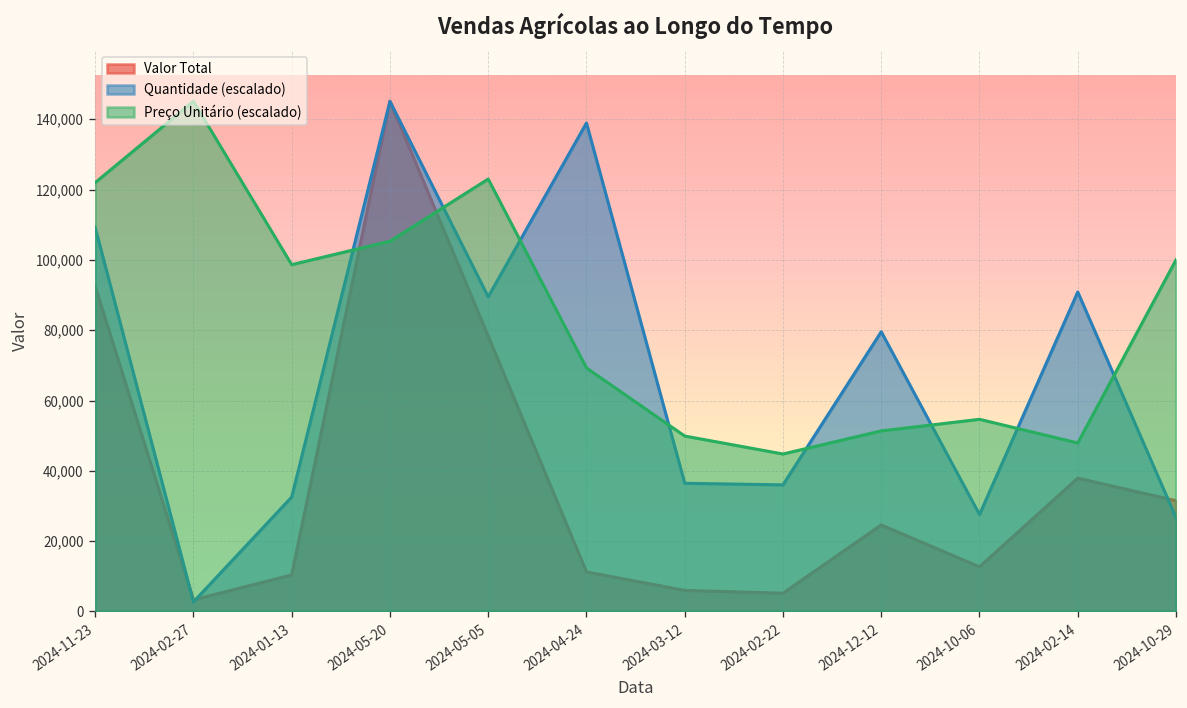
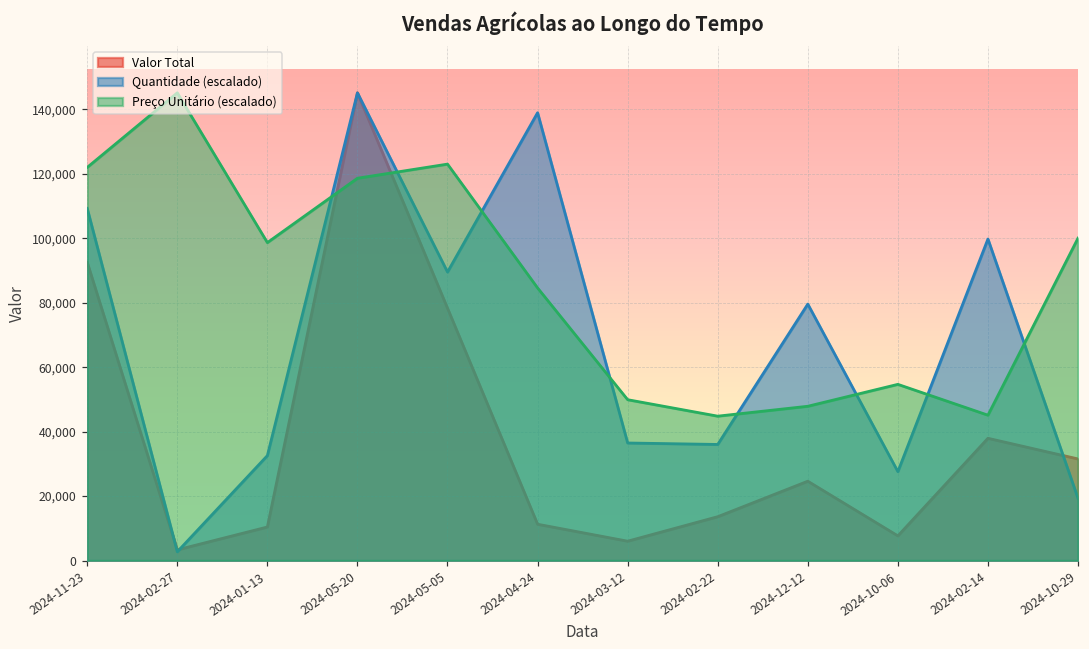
  {
    "Valor Total": {
      "2024-11-23": "93,000",
      "2024-01-13": "10,000",
      "2024-05-05": "78,000",
      "2024-04-24": "11,000",
      "2024-03-12": "6,000",
-     "2024-02-22": "5,000",
+     "2024-02-22": "14,000",
      "2024-12-12": "25,000",
-     "2024-10-06": "13,000",
+     "2024-10-06": "8,000",
      "2024-02-14": "38,000",
      "2024-10-29": "32,000"
    },
    "Quantidade (escalado)": {
      "2024-11-23": "109,000",
      "2024-01-13": "33,000",
      "2024-05-05": "90,000",
      "2024-04-24": "139,000",
      "2024-03-12": "36,000",
      "2024-02-22": "36,000",
      "2024-12-12": "80,000",
      "2024-10-06": "28,000",
-     "2024-02-14": "91,000",
-     "2024-10-29": "27,000"
+     "2024-02-14": "100,000",
+     "2024-10-29": "19,000"
    },
    "Preço Unitário (escalado)": {
      "2024-11-23": "122,000",
      "2024-01-13": "99,000",
-     "2024-05-20": "105,000",
+     "2024-05-20": "119,000",
      "2024-05-05": "123,000",
-     "2024-04-24": "69,000",
+     "2024-04-24": "85,000",
      "2024-03-12": "50,000",
      "2024-02-22": "45,000",
-     "2024-12-12": "51,000",
+     "2024-12-12": "48,000",
      "2024-10-06": "55,000",
-     "2024-02-14": "48,000",
+     "2024-02-14": "45,000",
      "2024-10-29": "100,000"
    }
  }
